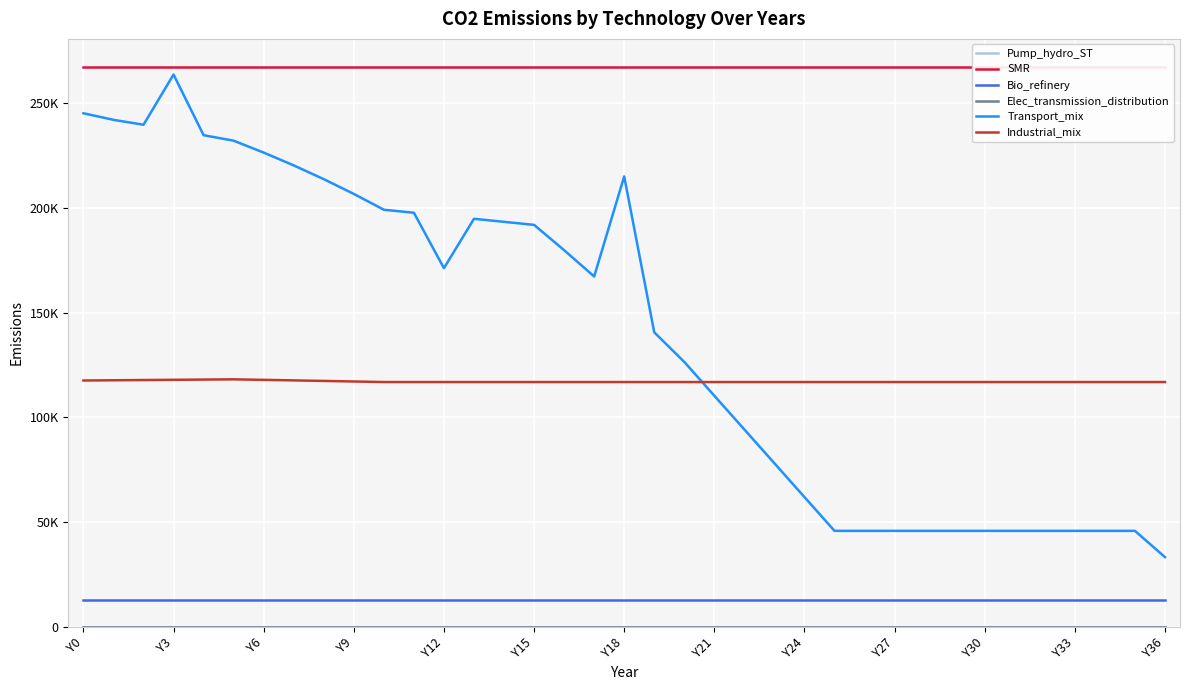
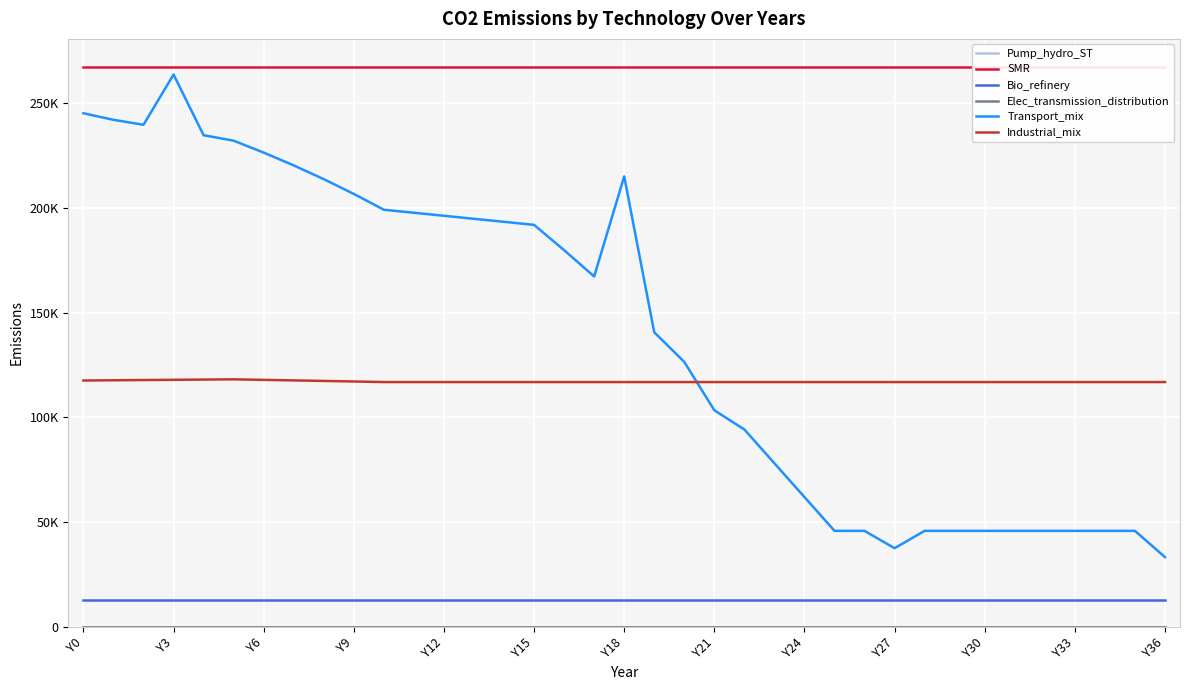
  {
    "Elec_transmission_distribution": {
      "Y0": 0,
      "Y3": 0,
      "Y6": 0,
      "Y9": 0,
      "Y12": 0,
      "Y15": 0,
      "Y18": 0,
      "Y21": 0,
      "Y24": 0,
      "Y27": 0,
      "Y30": 0,
      "Y33": 0,
      "Y36": 0
    },
    "Bio_refinery": {
      "Y0": 13000,
      "Y3": 13000,
      "Y6": 13000,
      "Y9": 13000,
      "Y12": 13000,
      "Y15": 13000,
      "Y18": 13000,
      "Y21": 13000,
      "Y24": 13000,
      "Y27": 13000,
      "Y30": 13000,
      "Y33": 13000,
      "Y36": 13000
    },
    "Transport_mix": {
      "Y0": 245000,
      "Y3": 264000,
      "Y6": 226000,
      "Y9": 207000,
-     "Y12": 171000,
+     "Y12": 196000,
      "Y15": 192000,
      "Y18": 215000,
-     "Y21": 110000,
+     "Y21": 103000,
      "Y24": 62000,
-     "Y27": 46000,
+     "Y27": 38000,
      "Y30": 46000,
      "Y33": 46000,
      "Y36": 33000
    }
  }
